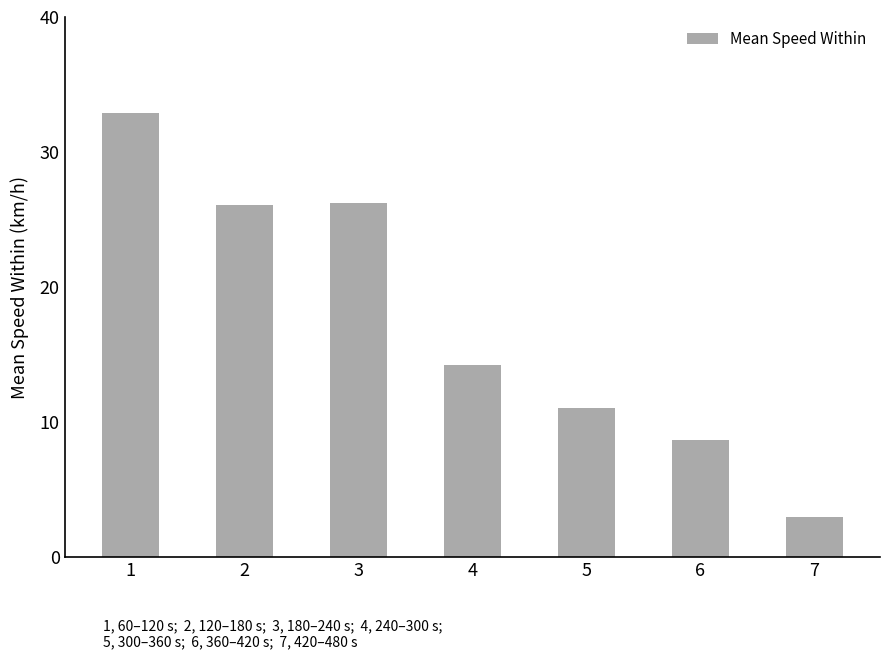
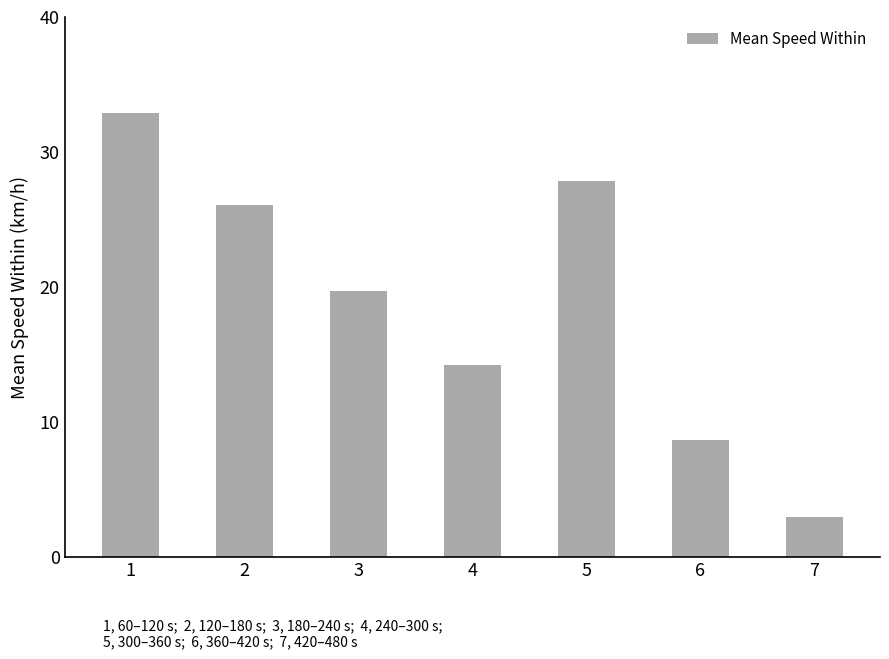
  {
    "1": 32.9,
    "2": 26.1,
-   "3": 26.2,
+   "3": 19.7,
    "4": 14.2,
-   "5": 11.1,
+   "5": 27.9,
    "6": 8.7,
    "7": 3.0
  }
